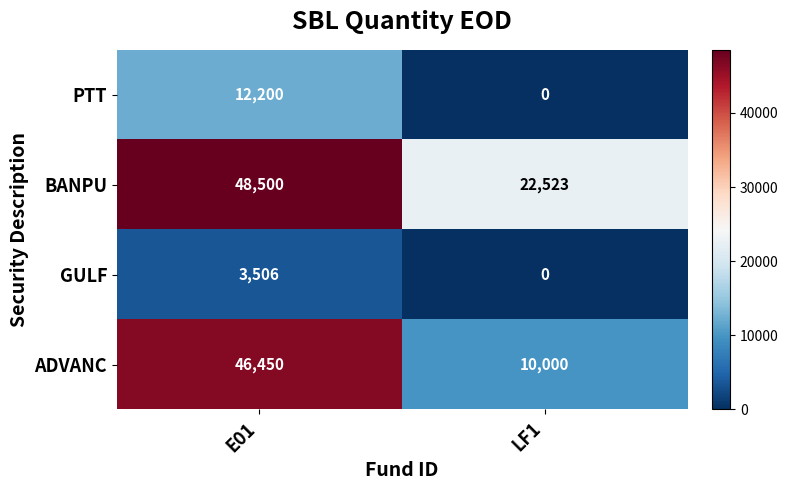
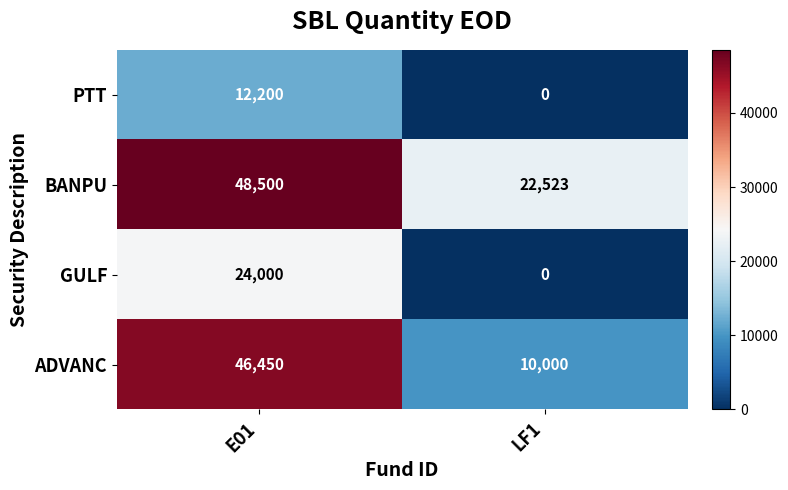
  {
    "PTT": {
      "E01": "12,200",
      "LF1": "0"
    },
    "BANPU": {
      "E01": "48,500",
      "LF1": "22,523"
    },
    "GULF": {
-     "E01": "3,506",
+     "E01": "24,000",
      "LF1": "0"
    },
    "ADVANC": {
      "E01": "46,450",
      "LF1": "10,000"
    }
  }
